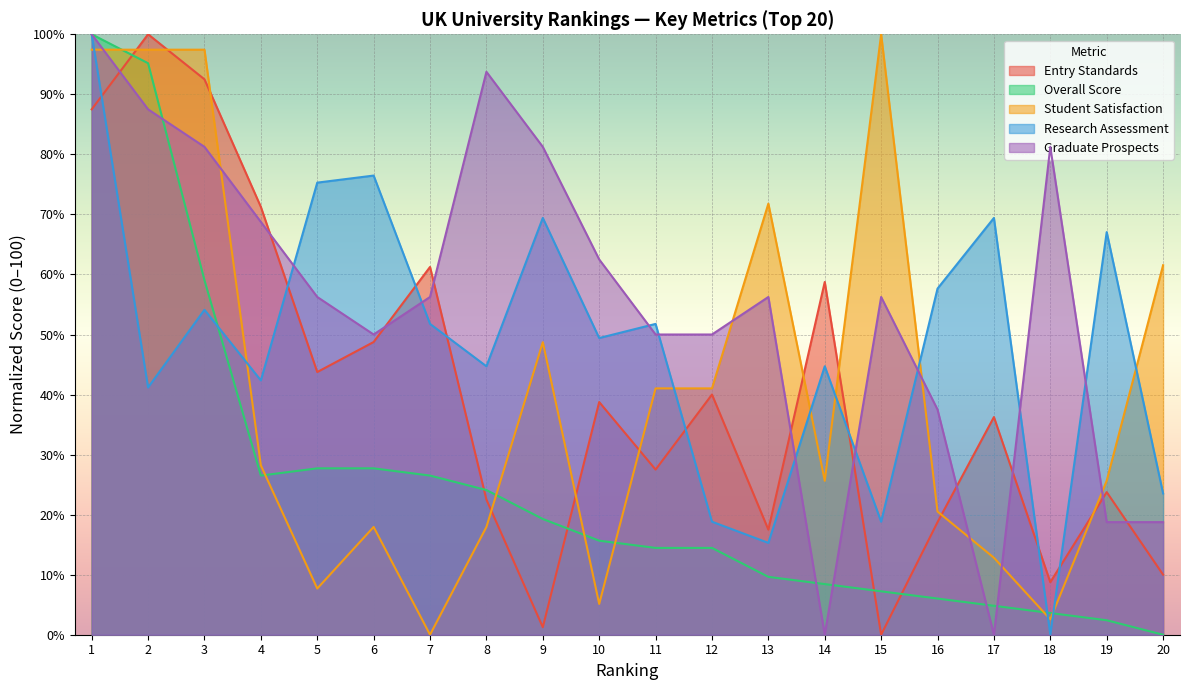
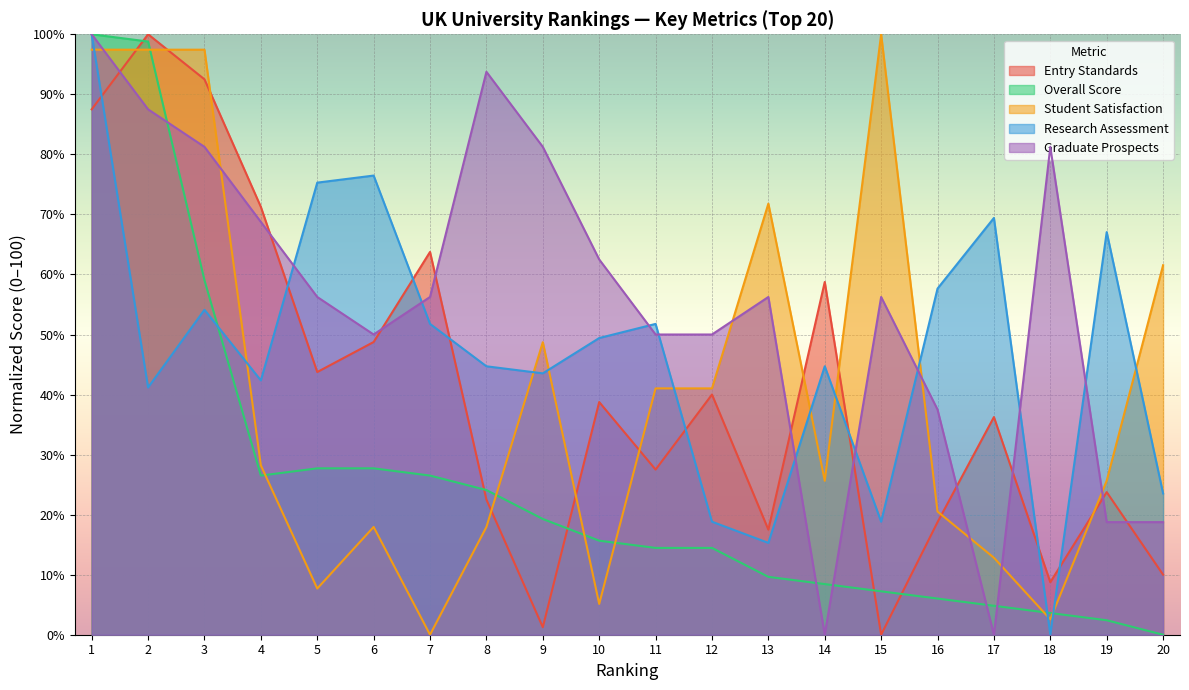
  {
    "Entry Standards": {
      "1": "88%",
      "2": "100%",
      "3": "93%",
      "4": "71%",
      "5": "44%",
      "6": "49%",
-     "7": "61%",
+     "7": "64%",
      "8": "23%",
      "9": "1%",
      "10": "39%",
      "11": "28%",
      "12": "40%",
      "13": "18%",
      "14": "59%",
      "15": "0%",
      "16": "19%",
      "17": "36%",
      "18": "9%",
      "19": "24%",
      "20": "10%"
    },
    "Overall Score": {
-     "2": "95%",
+     "2": "99%",
      "3": "59%",
      "4": "27%",
      "5": "28%",
      "6": "28%",
      "7": "27%",
      "8": "24%",
      "9": "19%",
      "10": "16%",
      "11": "14%",
      "12": "14%",
      "13": "10%",
      "14": "8%",
      "15": "7%",
      "16": "6%",
      "17": "5%",
      "18": "4%",
      "19": "2%",
      "20": "0%"
    },
    "Student Satisfaction": {
      "1": "97%",
      "2": "97%",
      "3": "97%",
      "4": "28%",
      "5": "8%",
      "6": "18%",
      "7": "0%",
      "8": "18%",
      "9": "49%",
      "10": "5%",
      "11": "41%",
      "12": "41%",
      "13": "72%",
      "14": "26%",
      "15": "100%",
      "16": "21%",
      "17": "13%",
      "18": "3%",
      "19": "26%",
      "20": "62%"
    },
    "Research Assessment": {
      "2": "41%",
      "3": "54%",
      "4": "42%",
      "5": "75%",
      "6": "76%",
      "7": "52%",
      "8": "45%",
-     "9": "69%",
+     "9": "44%",
      "10": "49%",
      "11": "52%",
      "12": "19%",
      "13": "15%",
      "14": "45%",
      "15": "19%",
      "16": "58%",
      "17": "69%",
      "18": "0%",
      "19": "67%",
      "20": "24%"
    },
    "Graduate Prospects": {
      "2": "88%",
      "3": "81%",
      "4": "69%",
      "5": "56%",
      "6": "50%",
      "7": "56%",
      "8": "94%",
      "9": "81%",
      "10": "63%",
      "11": "50%",
      "12": "50%",
      "13": "56%",
      "14": "0%",
      "15": "56%",
      "16": "38%",
      "17": "0%",
      "19": "19%",
      "20": "19%"
    }
  }
